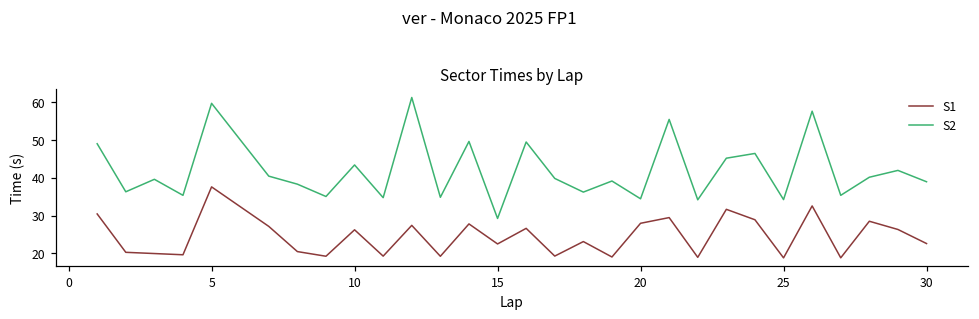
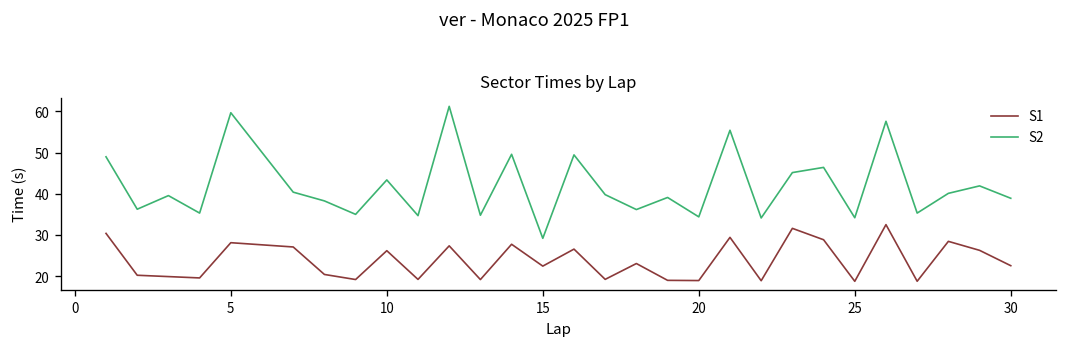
  {
    "S1": {
-     "5": 38,
+     "5": 28,
      "10": 26,
      "15": 23,
-     "20": 28,
+     "20": 19,
      "25": 19,
      "30": 23
    },
    "S2": {
      "5": 60,
      "10": 43,
      "15": 29,
      "20": 34,
      "25": 34,
      "30": 39
    }
  }
